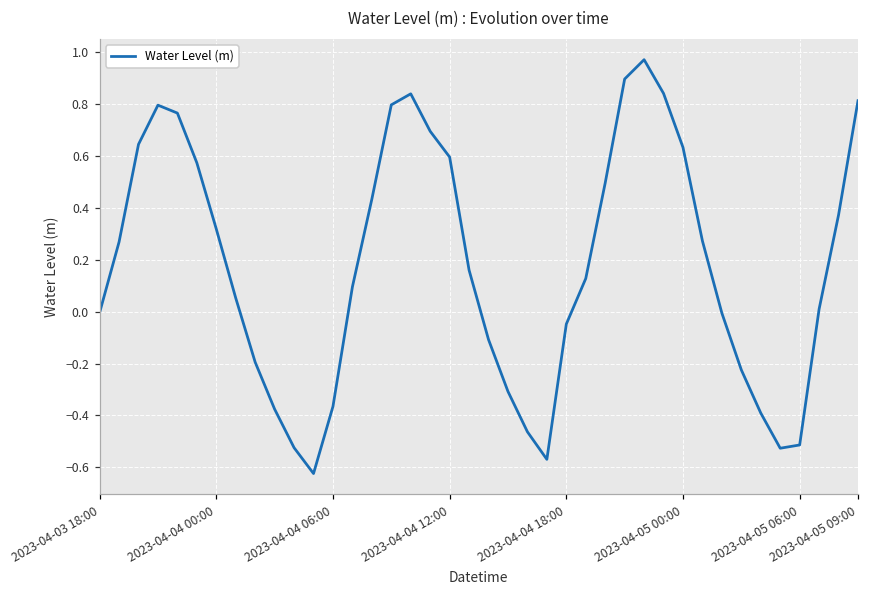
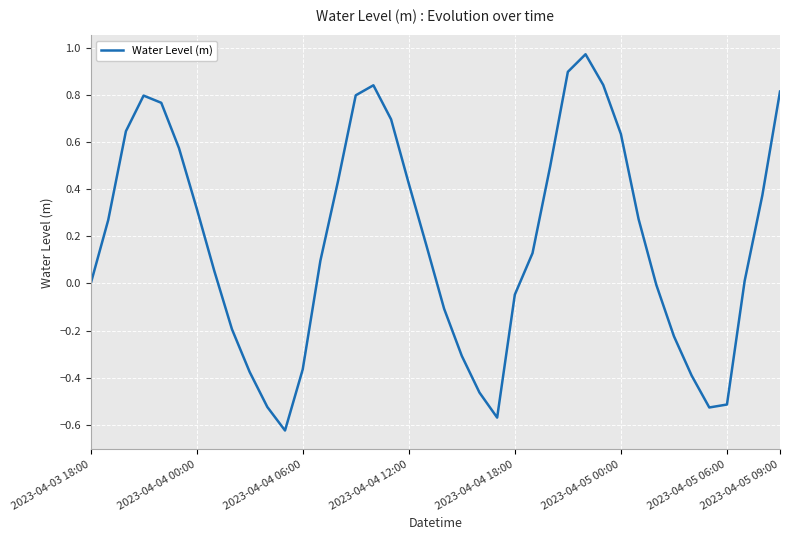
  {
    "2023-04-03 18:00": 0.00,
    "2023-04-04 00:00": 0.32,
    "2023-04-04 06:00": -0.37,
-   "2023-04-04 12:00": 0.60,
+   "2023-04-04 12:00": 0.42,
    "2023-04-04 18:00": -0.05,
    "2023-04-05 00:00": 0.63,
    "2023-04-05 06:00": -0.51,
    "2023-04-05 09:00": 0.81
  }
